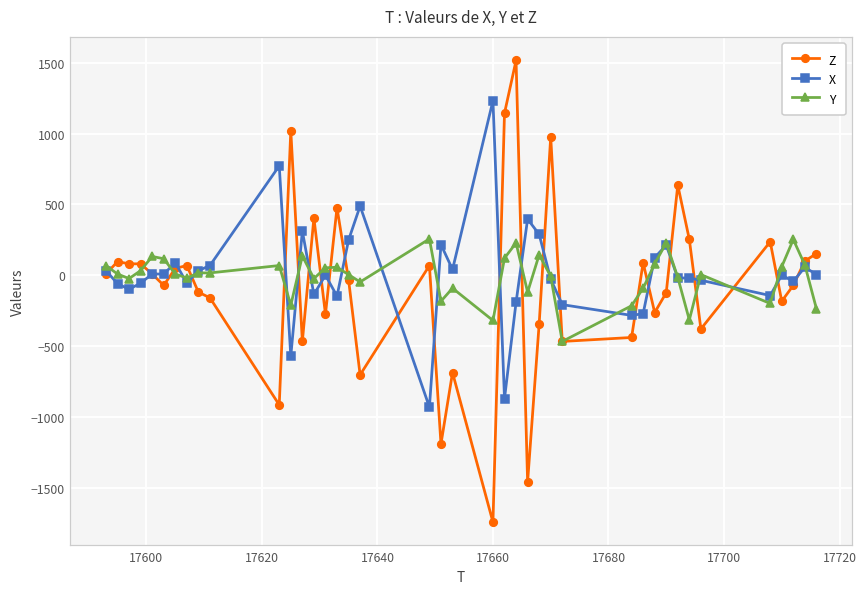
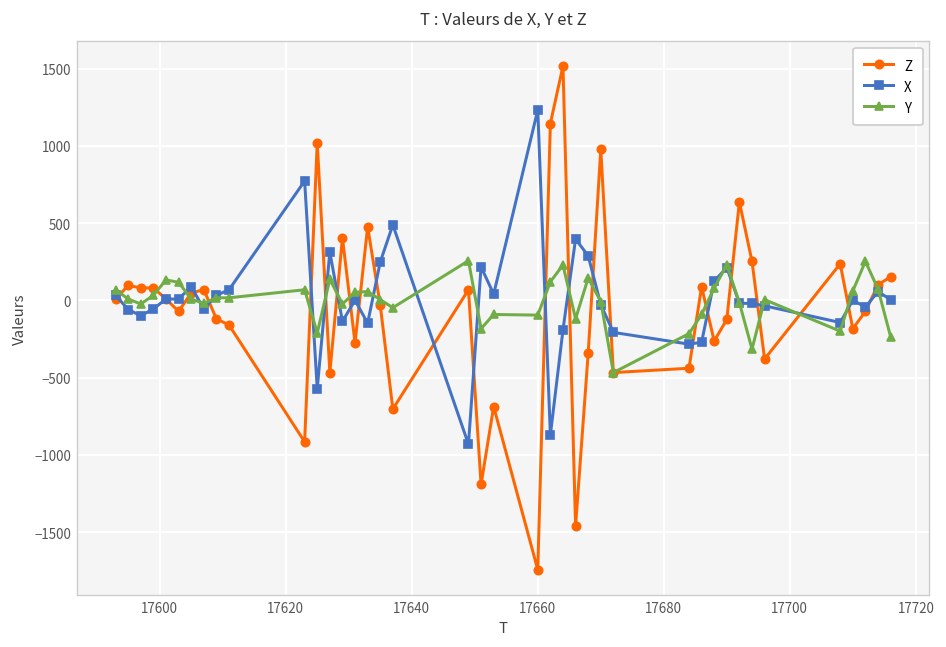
  {
    "Z": {
      "17660": -1740
    },
    "X": {
      "17660": 1230
    },
    "Y": {
-     "17660": -320
+     "17660": -100
    }
  }
